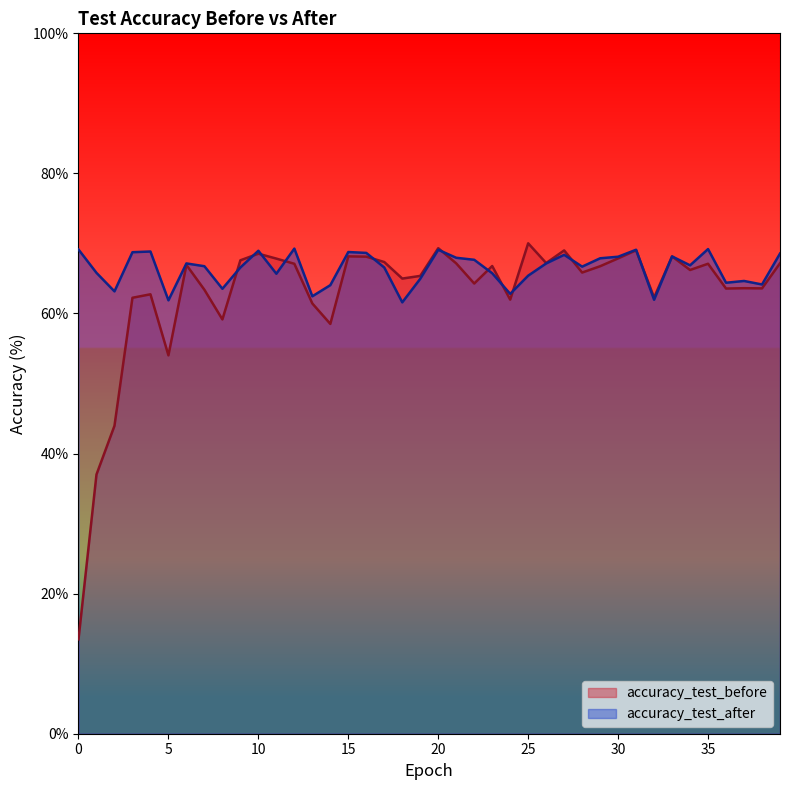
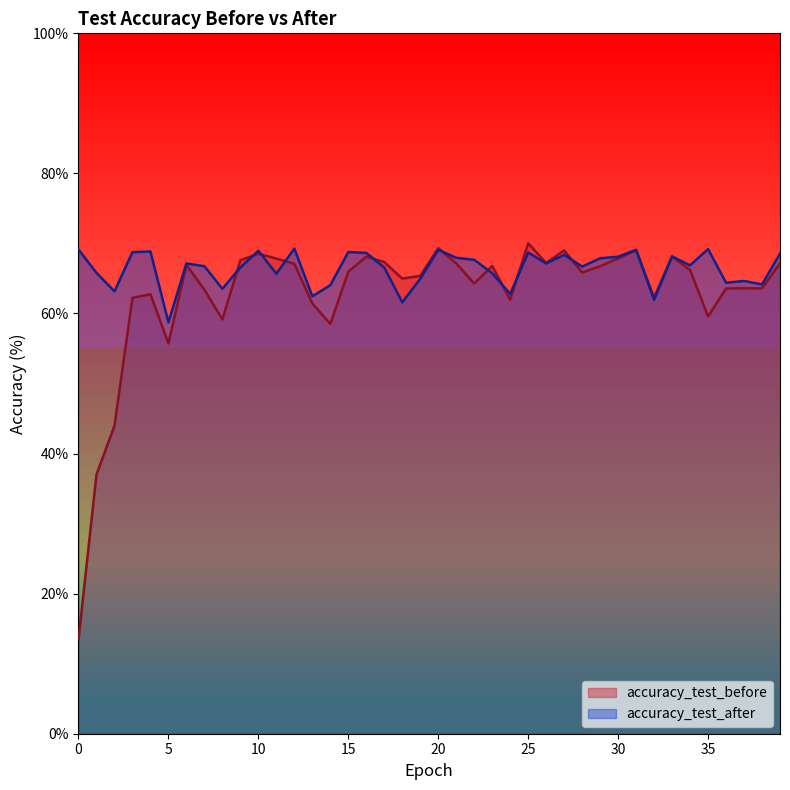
  {
    "accuracy_test_before": {
      "0": "13%",
-     "5": "54%",
+     "5": "56%",
      "10": "69%",
-     "15": "68%",
+     "15": "66%",
      "25": "70%",
-     "35": "67%"
+     "35": "60%"
    },
    "accuracy_test_after": {
      "0": "69%",
-     "5": "62%",
+     "5": "59%",
      "10": "69%",
      "15": "69%",
-     "25": "65%",
+     "25": "69%",
      "35": "69%"
    }
  }
